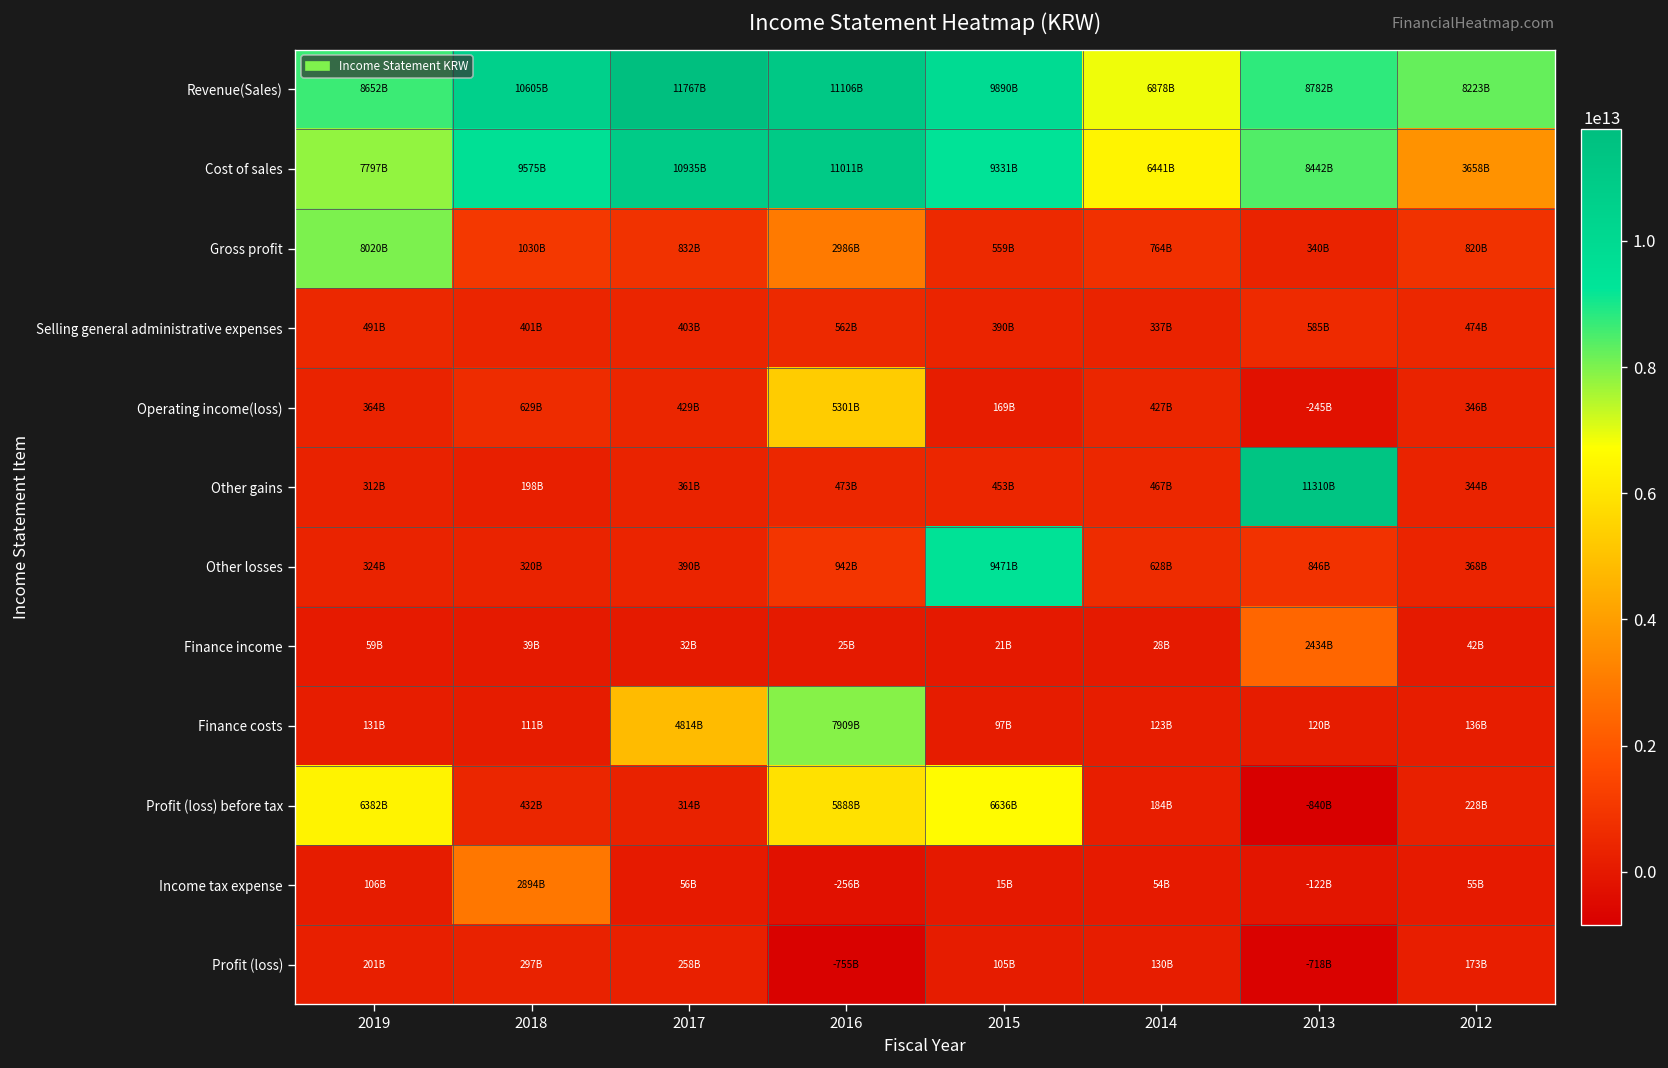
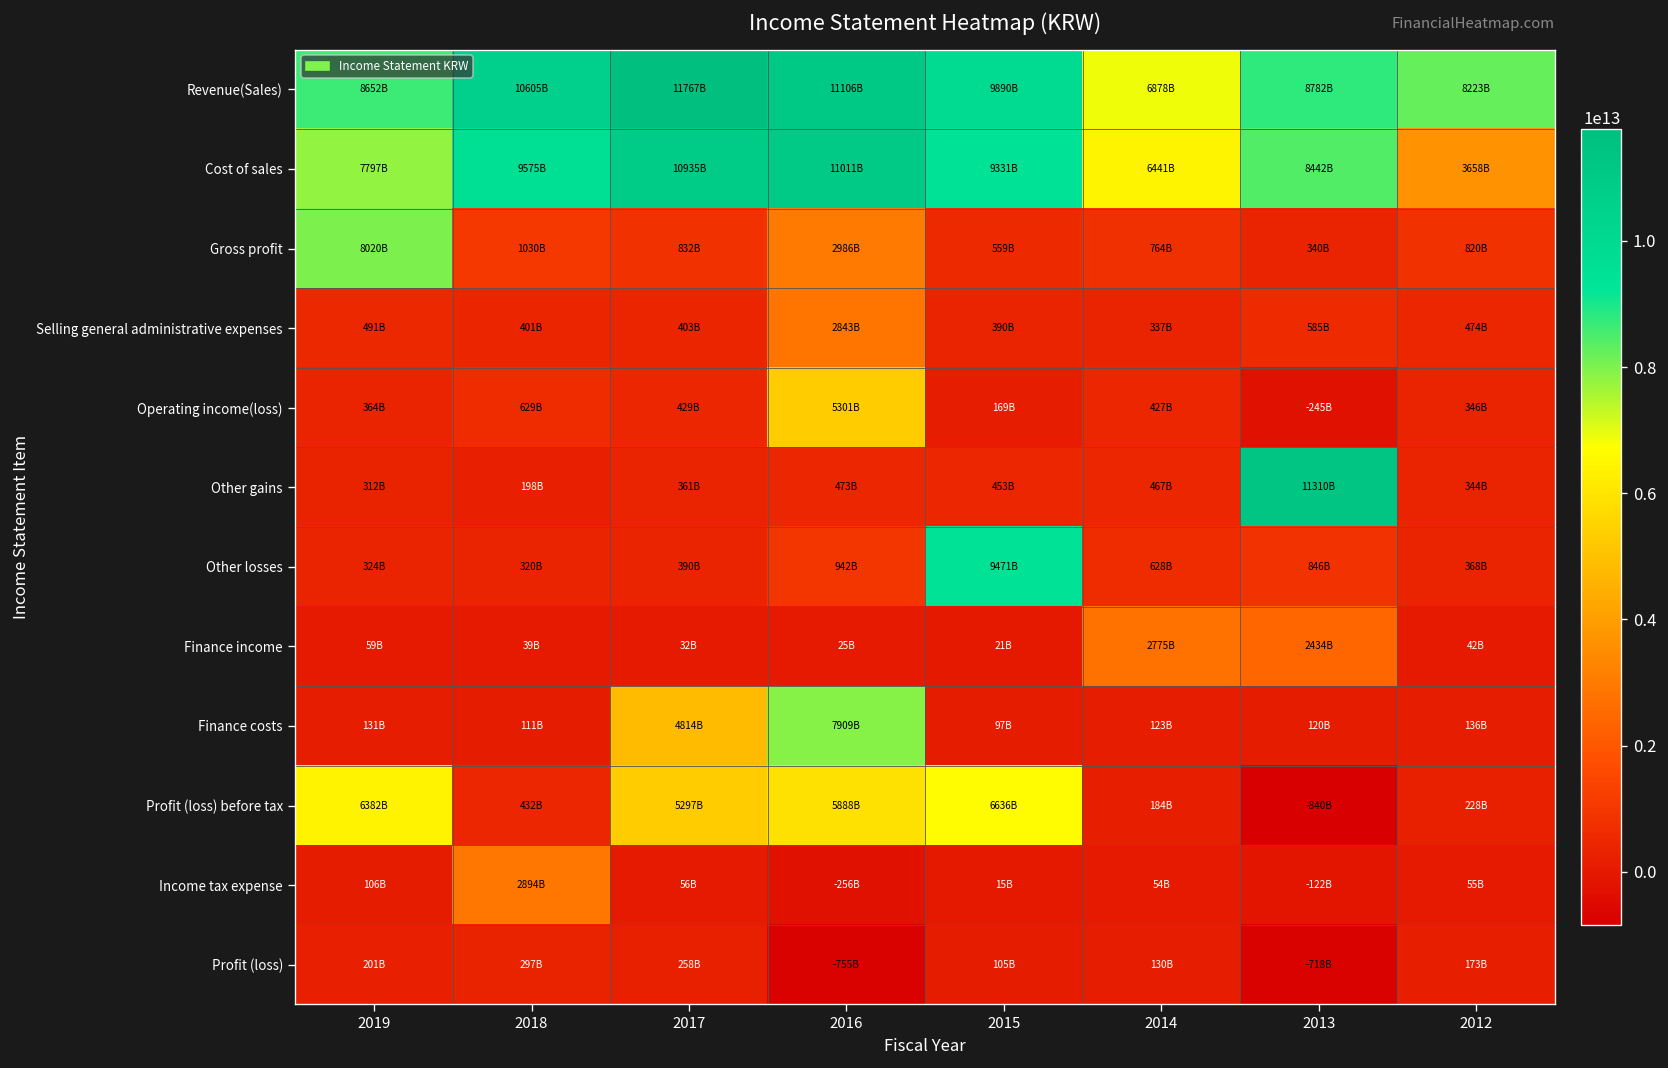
  {
    "Revenue(Sales)": {
      "2019": "8652B",
      "2018": "10605B",
      "2017": "11767B",
      "2016": "11106B",
      "2015": "9890B",
      "2014": "6878B",
      "2013": "8782B",
      "2012": "8223B"
    },
    "Cost of sales": {
      "2019": "7797B",
      "2018": "9575B",
      "2017": "10935B",
      "2016": "11011B",
      "2015": "9331B",
      "2014": "6441B",
      "2013": "8442B",
      "2012": "3658B"
    },
    "Gross profit": {
      "2019": "8020B",
      "2018": "1030B",
      "2017": "832B",
      "2016": "2986B",
      "2015": "559B",
      "2014": "764B",
      "2013": "340B",
      "2012": "820B"
    },
    "Selling general administrative expenses": {
      "2019": "491B",
      "2018": "401B",
      "2017": "403B",
-     "2016": "562B",
+     "2016": "2843B",
      "2015": "390B",
      "2014": "337B",
      "2013": "585B",
      "2012": "474B"
    },
    "Operating income(loss)": {
      "2019": "364B",
      "2018": "629B",
      "2017": "429B",
      "2016": "5301B",
      "2015": "169B",
      "2014": "427B",
      "2013": "-245B",
      "2012": "346B"
    },
    "Other gains": {
      "2019": "312B",
      "2018": "198B",
      "2017": "361B",
      "2016": "473B",
      "2015": "453B",
      "2014": "467B",
      "2013": "11310B",
      "2012": "344B"
    },
    "Other losses": {
      "2019": "324B",
      "2018": "320B",
      "2017": "390B",
      "2016": "942B",
      "2015": "9471B",
      "2014": "628B",
      "2013": "846B",
      "2012": "368B"
    },
    "Finance income": {
      "2019": "59B",
      "2018": "39B",
      "2017": "32B",
      "2016": "25B",
      "2015": "21B",
-     "2014": "28B",
+     "2014": "2775B",
      "2013": "2434B",
      "2012": "42B"
    },
    "Finance costs": {
      "2019": "131B",
      "2018": "111B",
      "2017": "4814B",
      "2016": "7909B",
      "2015": "97B",
      "2014": "123B",
      "2013": "120B",
      "2012": "136B"
    },
    "Profit (loss) before tax": {
      "2019": "6382B",
      "2018": "432B",
-     "2017": "314B",
+     "2017": "5297B",
      "2016": "5888B",
      "2015": "6636B",
      "2014": "184B",
      "2013": "-840B",
      "2012": "228B"
    },
    "Income tax expense": {
      "2019": "106B",
      "2018": "2894B",
      "2017": "56B",
      "2016": "-256B",
      "2015": "15B",
      "2014": "54B",
      "2013": "-122B",
      "2012": "55B"
    },
    "Profit (loss)": {
      "2019": "201B",
      "2018": "297B",
      "2017": "258B",
      "2016": "-755B",
      "2015": "105B",
      "2014": "130B",
      "2013": "-718B",
      "2012": "173B"
    }
  }
